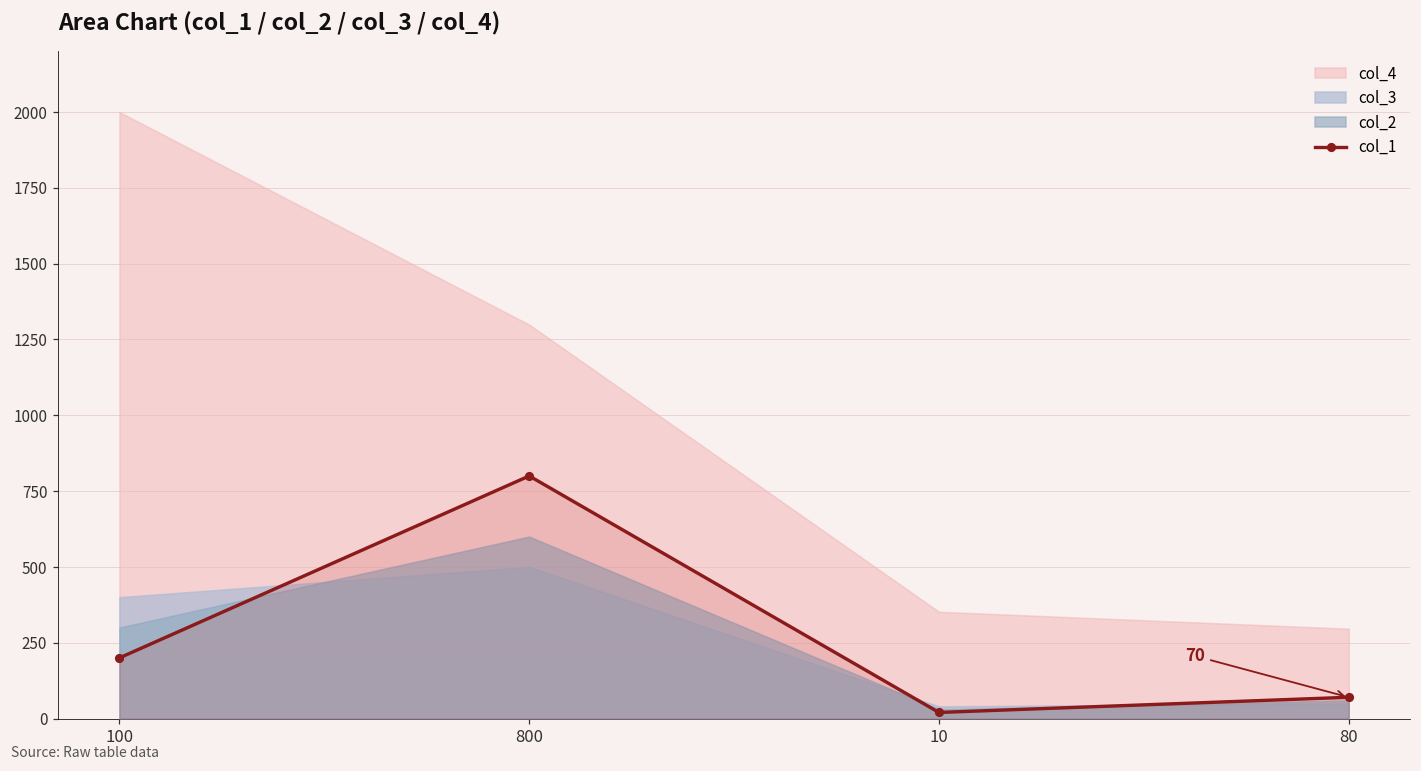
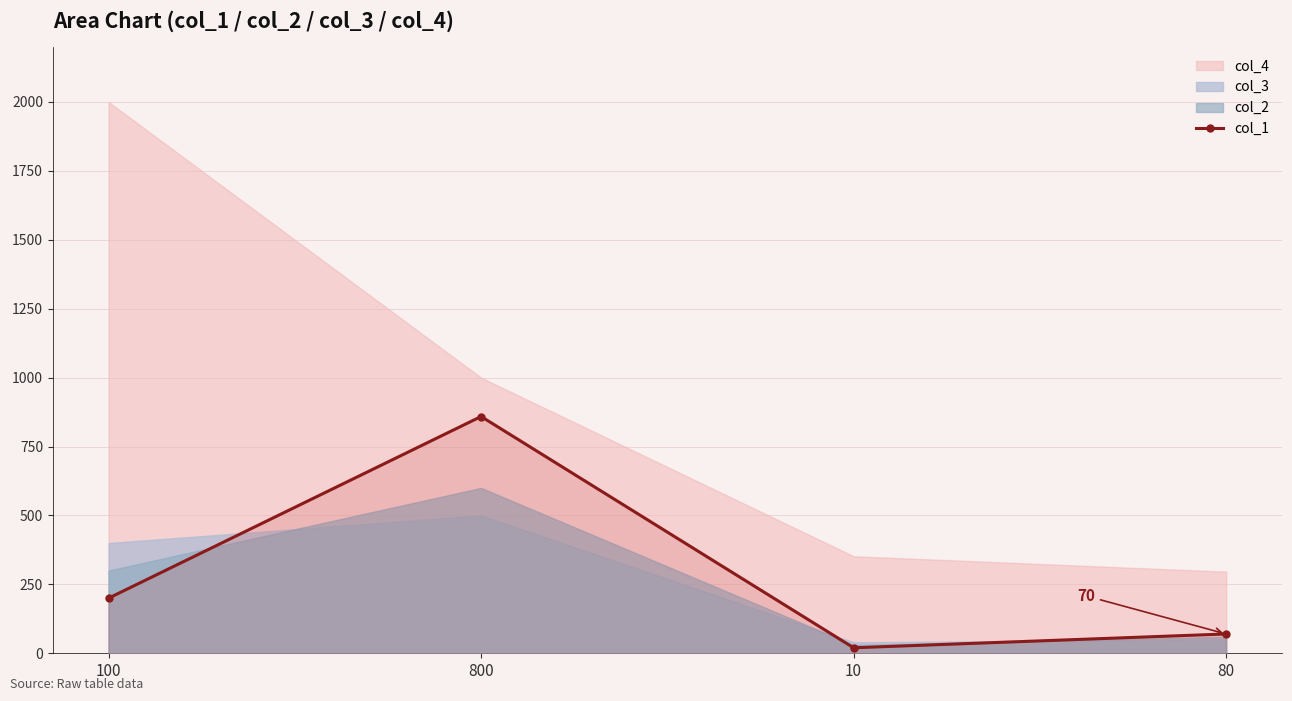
  {
    "col_1": {
      "100": 200,
-     "800": 800,
+     "800": 860,
      "10": 20
    },
    "col_4": {
      "100": 2000,
-     "800": 1300,
+     "800": 1000,
      "10": 350,
      "80": 300
    }
  }
